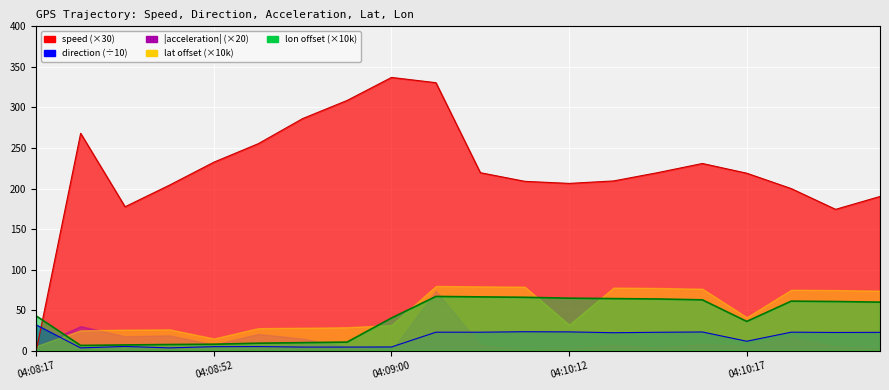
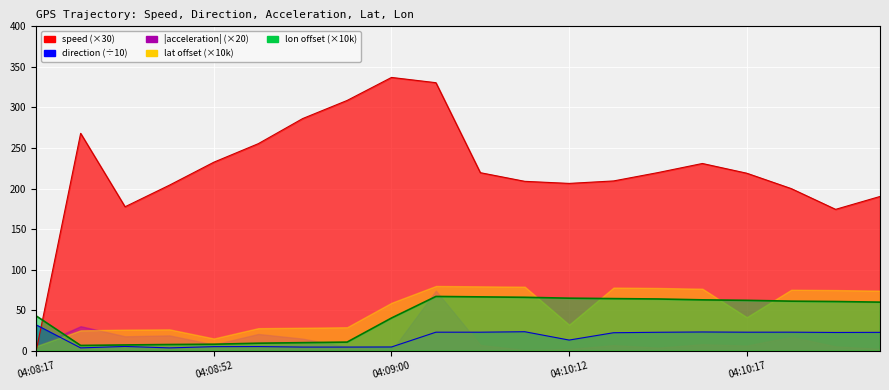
  {
    "direction (÷10)": {
      "04:08:17": 30,
      "04:09:00": 0,
-     "04:10:12": 20,
-     "04:10:17": 10
+     "04:10:12": 10,
+     "04:10:17": 20
    },
    "lat offset (×10k)": {
      "04:08:52": 20,
-     "04:09:00": 30,
+     "04:09:00": 60,
      "04:10:12": 30,
      "04:10:17": 40
    },
    "lon offset (×10k)": {
      "04:08:17": 40,
      "04:09:00": 40,
      "04:10:12": 60,
-     "04:10:17": 40
+     "04:10:17": 60
    }
  }
